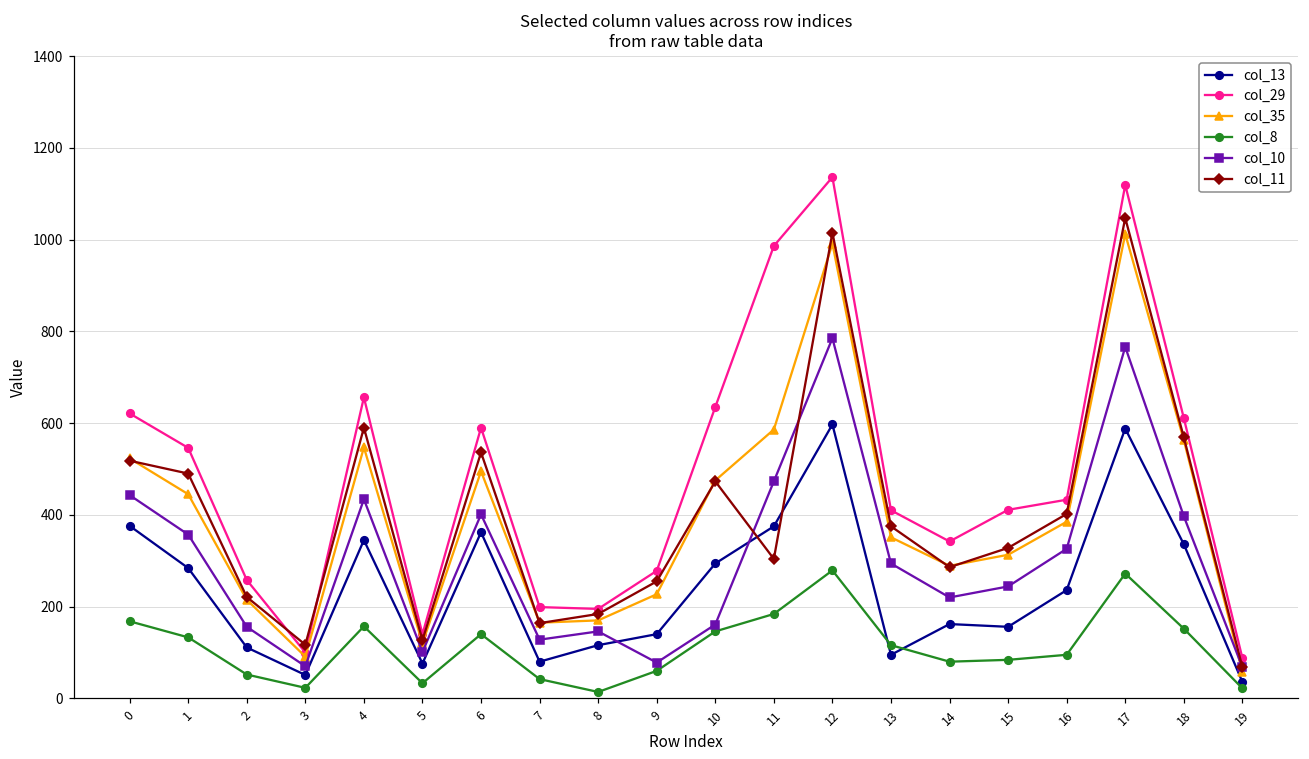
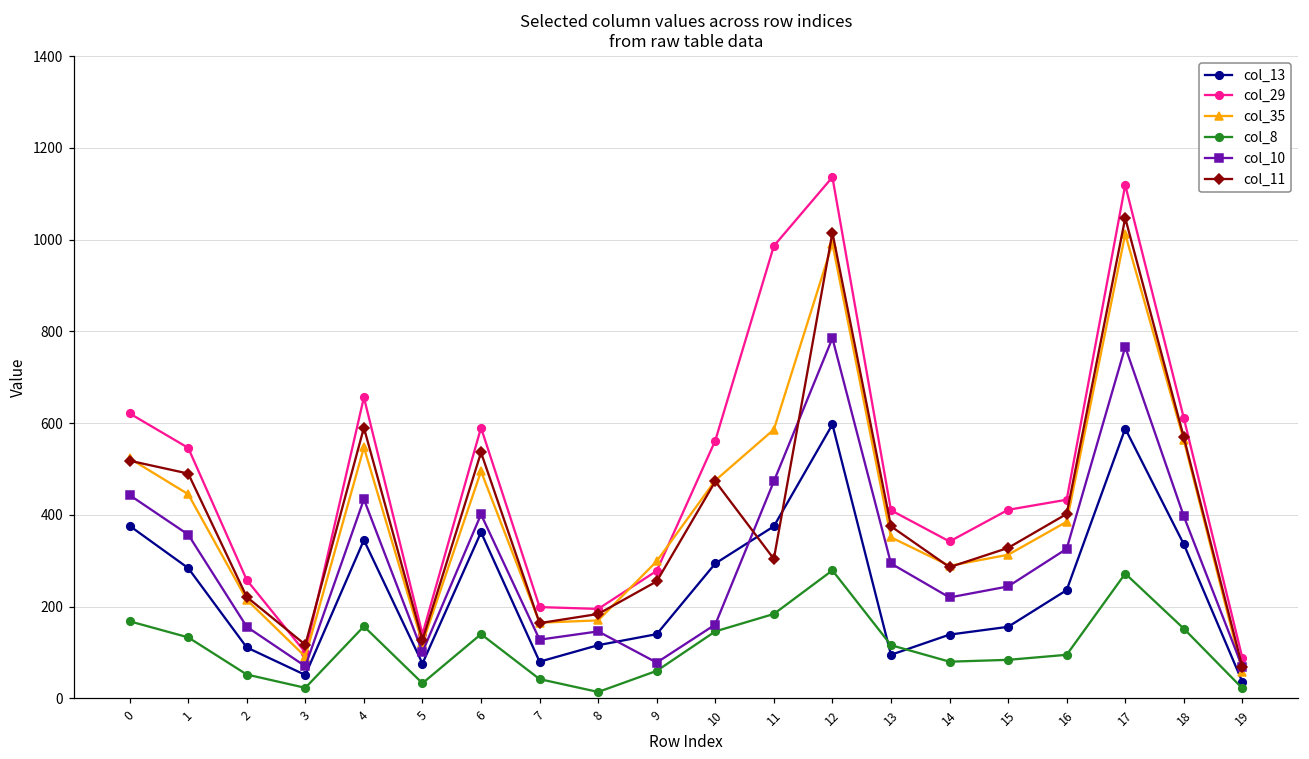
  {
    "col_13": {
      "0": 380,
      "1": 280,
      "2": 110,
      "3": 50,
      "4": 350,
      "5": 80,
      "6": 360,
      "7": 80,
      "8": 120,
      "9": 140,
      "10": 290,
      "11": 380,
      "12": 600,
      "13": 100,
-     "14": 160,
+     "14": 140,
      "15": 160,
      "16": 240,
      "17": 590,
      "18": 340,
      "19": 40
    },
    "col_29": {
      "0": 620,
      "1": 550,
      "2": 260,
      "3": 100,
      "4": 660,
      "5": 140,
      "6": 590,
      "7": 200,
      "8": 200,
      "9": 280,
-     "10": 640,
+     "10": 560,
      "11": 990,
      "12": 1140,
      "13": 410,
      "14": 340,
      "15": 410,
      "16": 430,
      "17": 1120,
      "18": 610,
      "19": 90
    },
    "col_35": {
      "1": 450,
      "3": 90,
      "4": 550,
      "5": 120,
      "6": 500,
      "8": 170,
-     "9": 230,
+     "9": 300,
      "11": 590,
      "12": 990,
      "13": 350,
      "15": 310,
      "16": 390,
      "17": 1010,
      "19": 60
    },
    "col_8": {
      "0": 170,
      "1": 130,
      "2": 50,
      "3": 20,
      "4": 160,
      "5": 30,
      "6": 140,
      "7": 40,
      "8": 10,
      "9": 60,
      "10": 150,
      "11": 180,
      "12": 280,
      "13": 120,
      "14": 80,
      "15": 80,
      "16": 100,
      "17": 270,
      "18": 150,
      "19": 20
    },
    "col_10": {
      "0": 440,
      "1": 360,
      "2": 160,
      "3": 70,
      "4": 430,
      "5": 100,
      "6": 400,
      "7": 130,
      "8": 150,
      "9": 80,
      "10": 160,
      "11": 470,
      "12": 790,
      "13": 290,
      "14": 220,
      "15": 240,
      "16": 330,
      "17": 770,
      "18": 400
    },
    "col_11": {
      "1": 490,
      "3": 120,
      "4": 590,
      "5": 130,
      "6": 540,
      "8": 180,
      "9": 260,
      "11": 300,
      "12": 1020,
      "13": 380,
      "15": 330,
      "16": 400,
      "17": 1050
    }
  }
